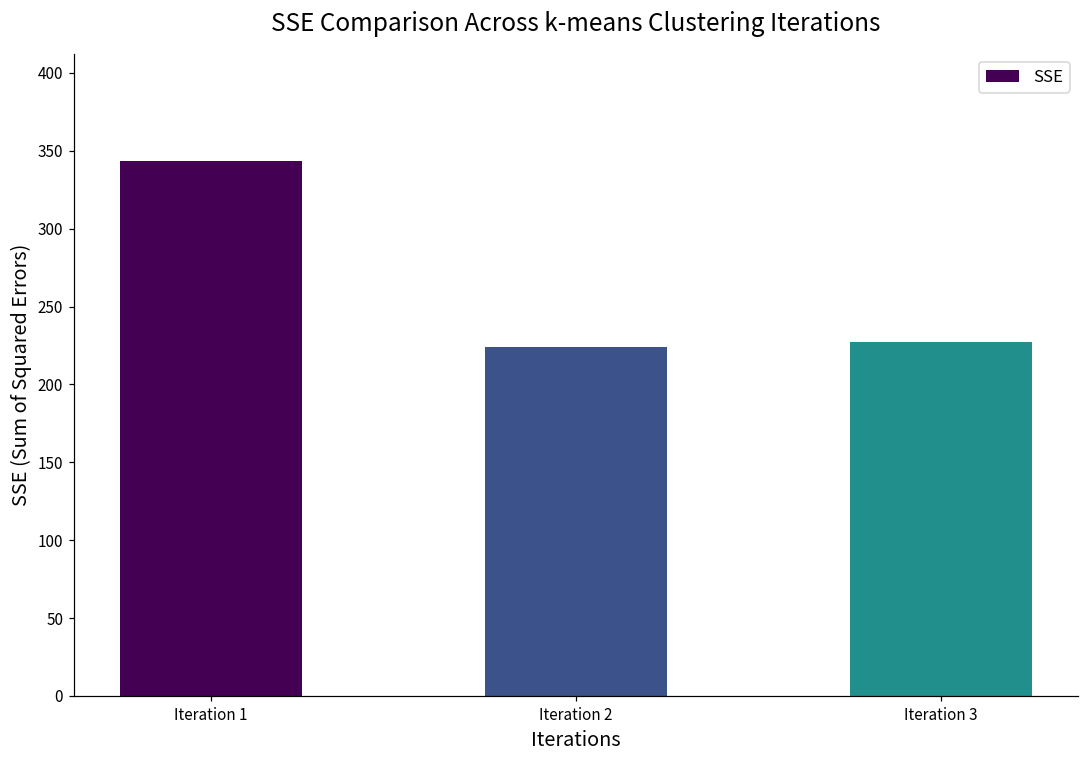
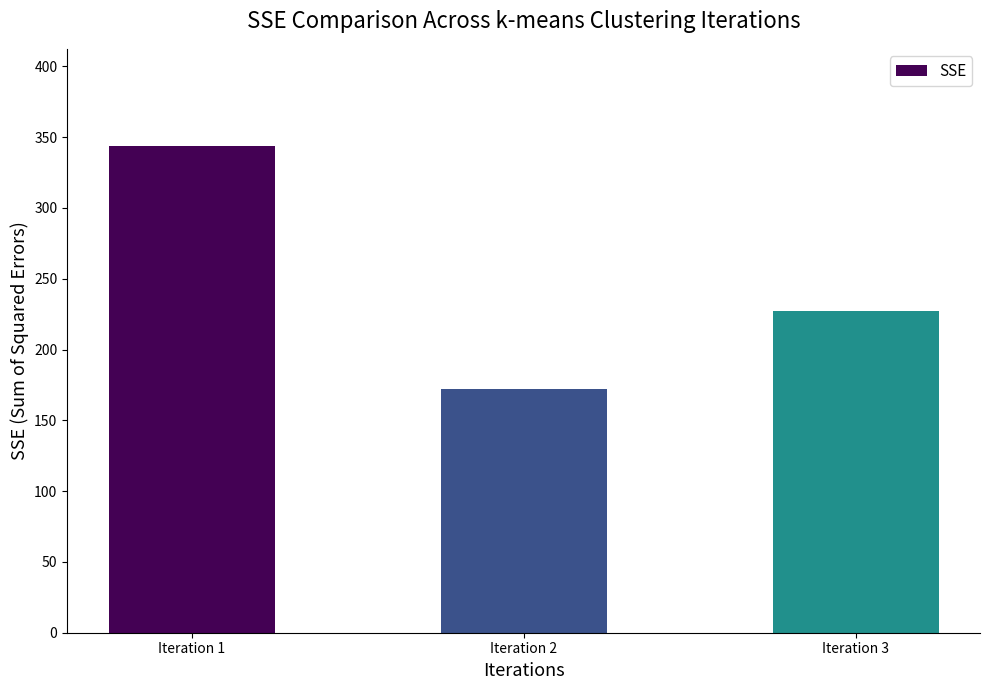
  {
    "Iteration 1": 344,
-   "Iteration 2": 224,
+   "Iteration 2": 172,
    "Iteration 3": 227
  }
